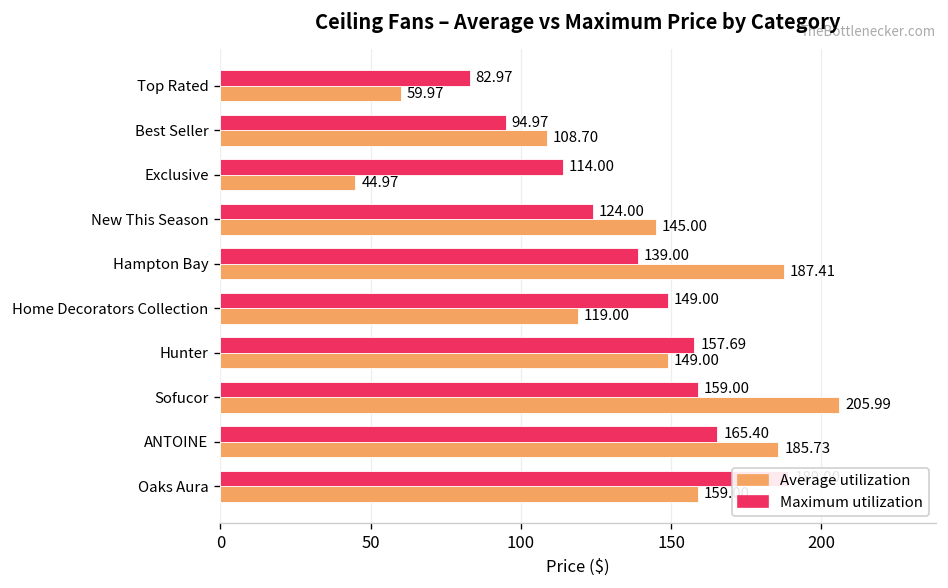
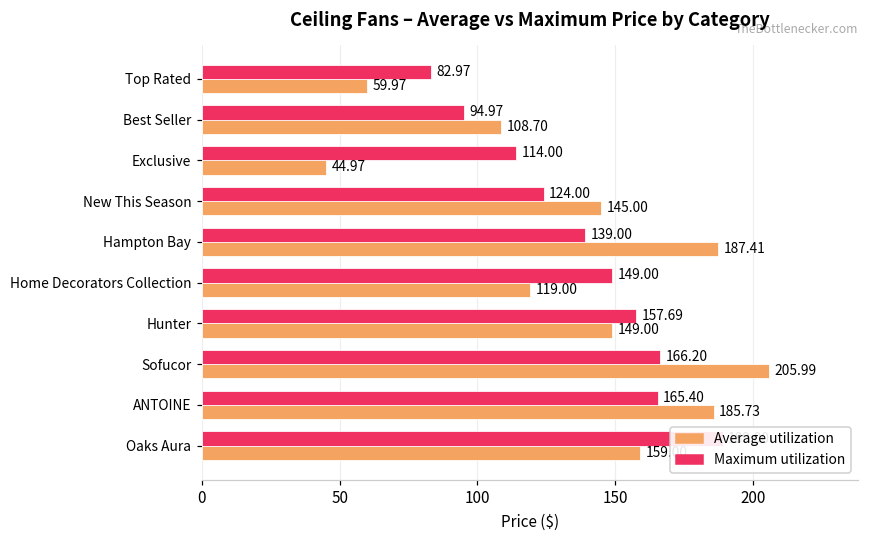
  {
    "Average utilization": {
      "Top Rated": 59.97,
      "Best Seller": 108.70,
      "Exclusive": 44.97,
      "New This Season": 145.00,
      "Hampton Bay": 187.41,
      "Home Decorators Collection": 119.00,
      "Hunter": 149.00,
      "Sofucor": 205.99,
      "ANTOINE": 185.73
    },
    "Maximum utilization": {
      "Top Rated": 82.97,
      "Best Seller": 94.97,
      "Exclusive": 114.00,
      "New This Season": 124.00,
      "Hampton Bay": 139.00,
      "Home Decorators Collection": 149.00,
      "Hunter": 157.69,
-     "Sofucor": 159.00,
+     "Sofucor": 166.20,
      "ANTOINE": 165.40
    }
  }
